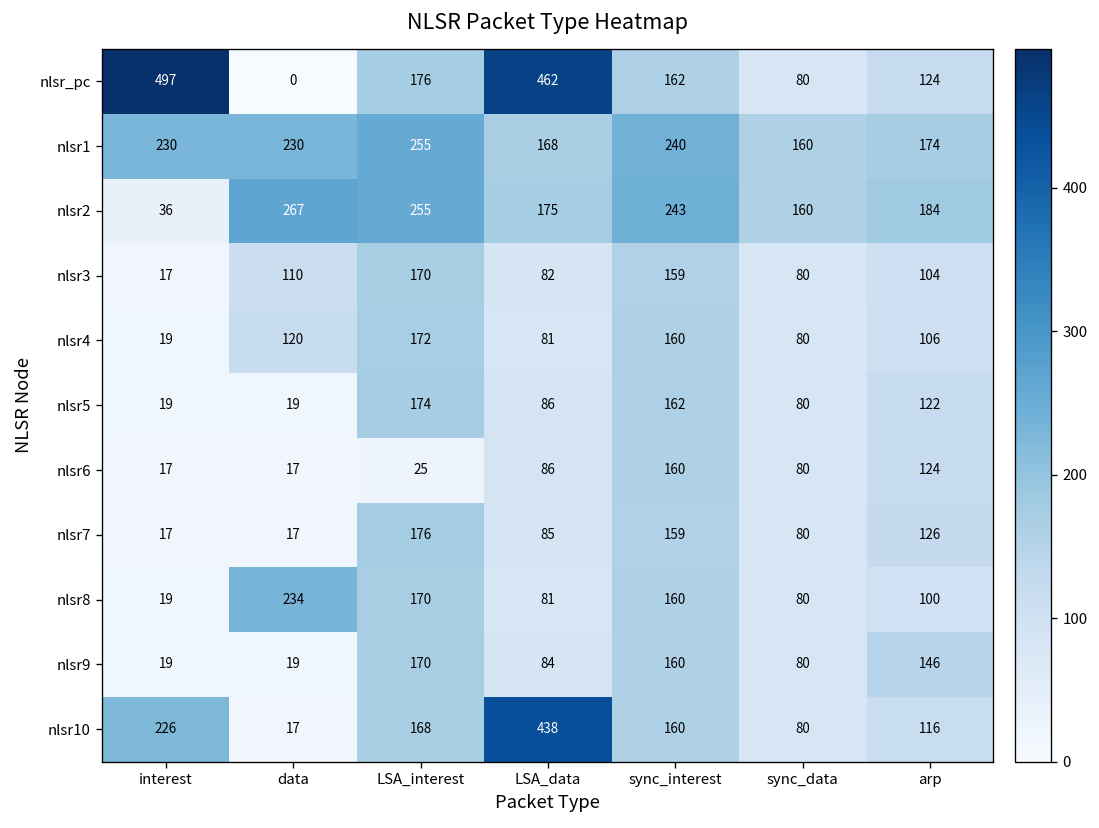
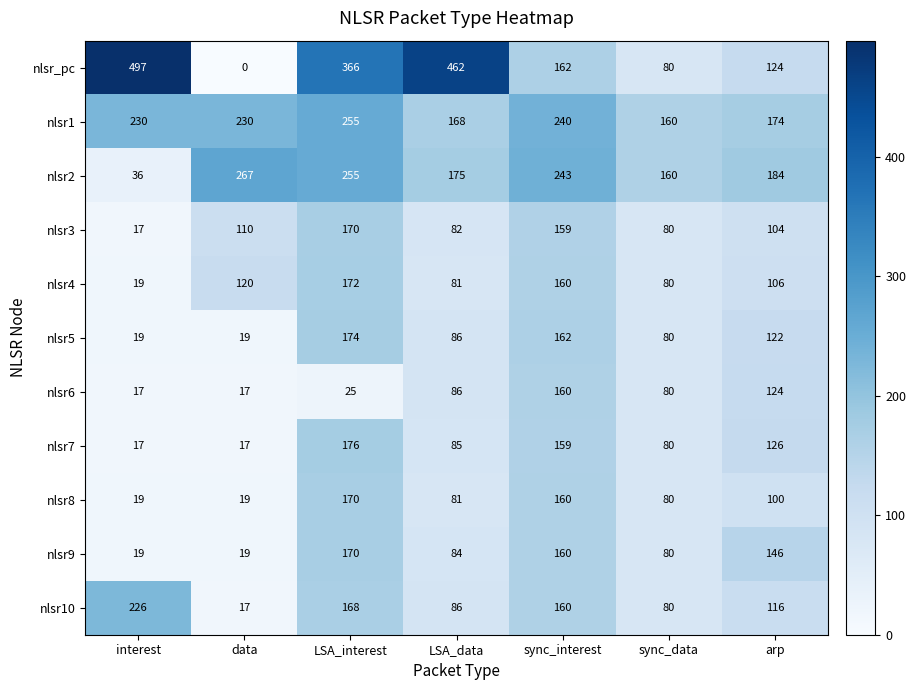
  {
    "nlsr_pc": {
      "interest": 497,
      "data": 0,
-     "LSA_interest": 176,
+     "LSA_interest": 366,
      "LSA_data": 462,
      "sync_interest": 162,
      "sync_data": 80,
      "arp": 124
    },
    "nlsr1": {
      "interest": 230,
      "data": 230,
      "LSA_interest": 255,
      "LSA_data": 168,
      "sync_interest": 240,
      "sync_data": 160,
      "arp": 174
    },
    "nlsr2": {
      "interest": 36,
      "data": 267,
      "LSA_interest": 255,
      "LSA_data": 175,
      "sync_interest": 243,
      "sync_data": 160,
      "arp": 184
    },
    "nlsr3": {
      "interest": 17,
      "data": 110,
      "LSA_interest": 170,
      "LSA_data": 82,
      "sync_interest": 159,
      "sync_data": 80,
      "arp": 104
    },
    "nlsr4": {
      "interest": 19,
      "data": 120,
      "LSA_interest": 172,
      "LSA_data": 81,
      "sync_interest": 160,
      "sync_data": 80,
      "arp": 106
    },
    "nlsr5": {
      "interest": 19,
      "data": 19,
      "LSA_interest": 174,
      "LSA_data": 86,
      "sync_interest": 162,
      "sync_data": 80,
      "arp": 122
    },
    "nlsr6": {
      "interest": 17,
      "data": 17,
      "LSA_interest": 25,
      "LSA_data": 86,
      "sync_interest": 160,
      "sync_data": 80,
      "arp": 124
    },
    "nlsr7": {
      "interest": 17,
      "data": 17,
      "LSA_interest": 176,
      "LSA_data": 85,
      "sync_interest": 159,
      "sync_data": 80,
      "arp": 126
    },
    "nlsr8": {
      "interest": 19,
-     "data": 234,
+     "data": 19,
      "LSA_interest": 170,
      "LSA_data": 81,
      "sync_interest": 160,
      "sync_data": 80,
      "arp": 100
    },
    "nlsr9": {
      "interest": 19,
      "data": 19,
      "LSA_interest": 170,
      "LSA_data": 84,
      "sync_interest": 160,
      "sync_data": 80,
      "arp": 146
    },
    "nlsr10": {
      "interest": 226,
      "data": 17,
      "LSA_interest": 168,
-     "LSA_data": 438,
+     "LSA_data": 86,
      "sync_interest": 160,
      "sync_data": 80,
      "arp": 116
    }
  }
